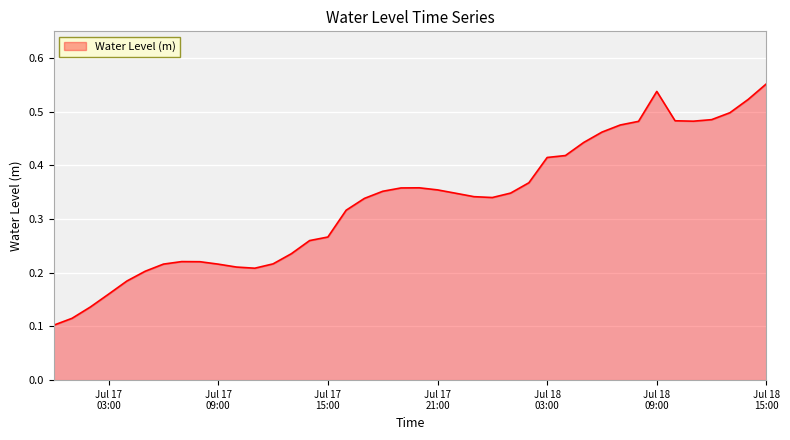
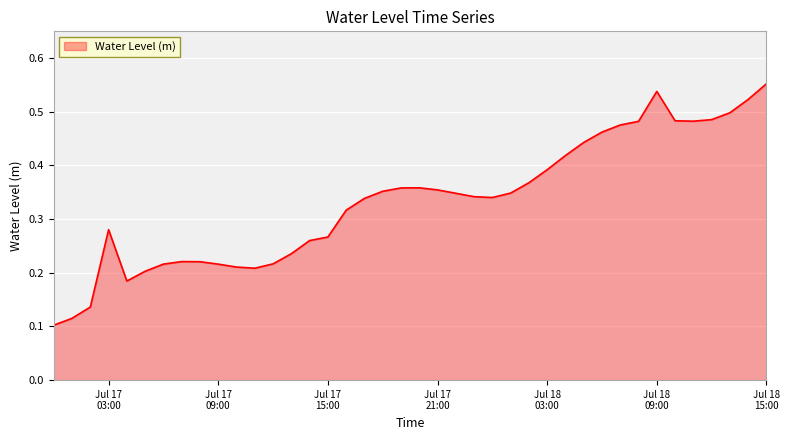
  {
-   "Jul 17 03:00": 0.16,
+   "Jul 17 03:00": 0.28,
    "Jul 17 09:00": 0.22,
    "Jul 17 15:00": 0.27,
    "Jul 17 21:00": 0.35,
-   "Jul 18 03:00": 0.41,
+   "Jul 18 03:00": 0.39,
    "Jul 18 09:00": 0.54,
    "Jul 18 15:00": 0.55
  }
